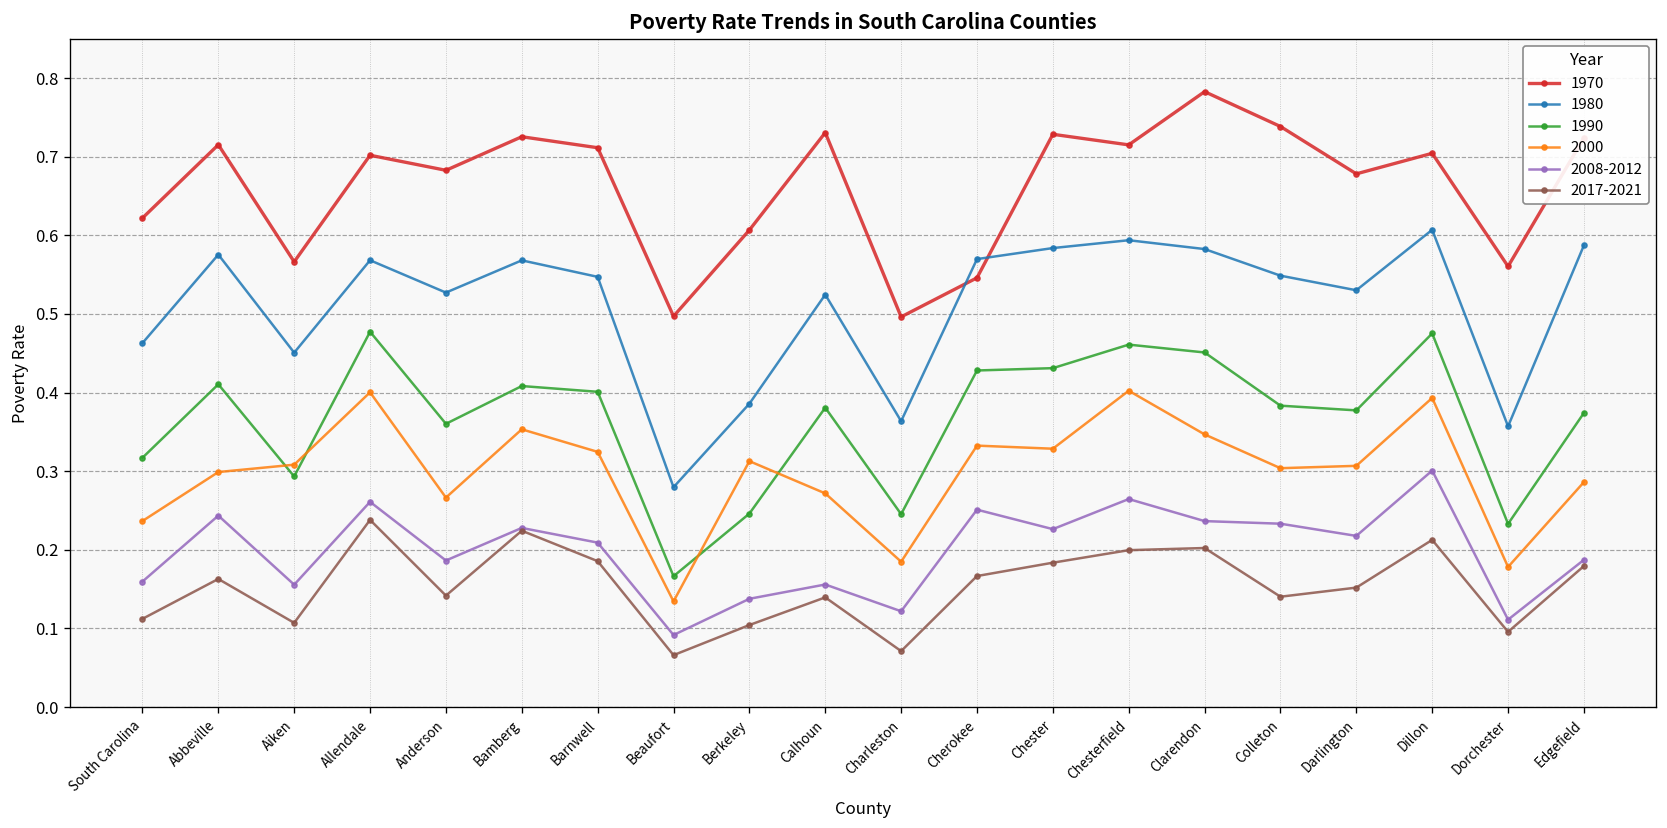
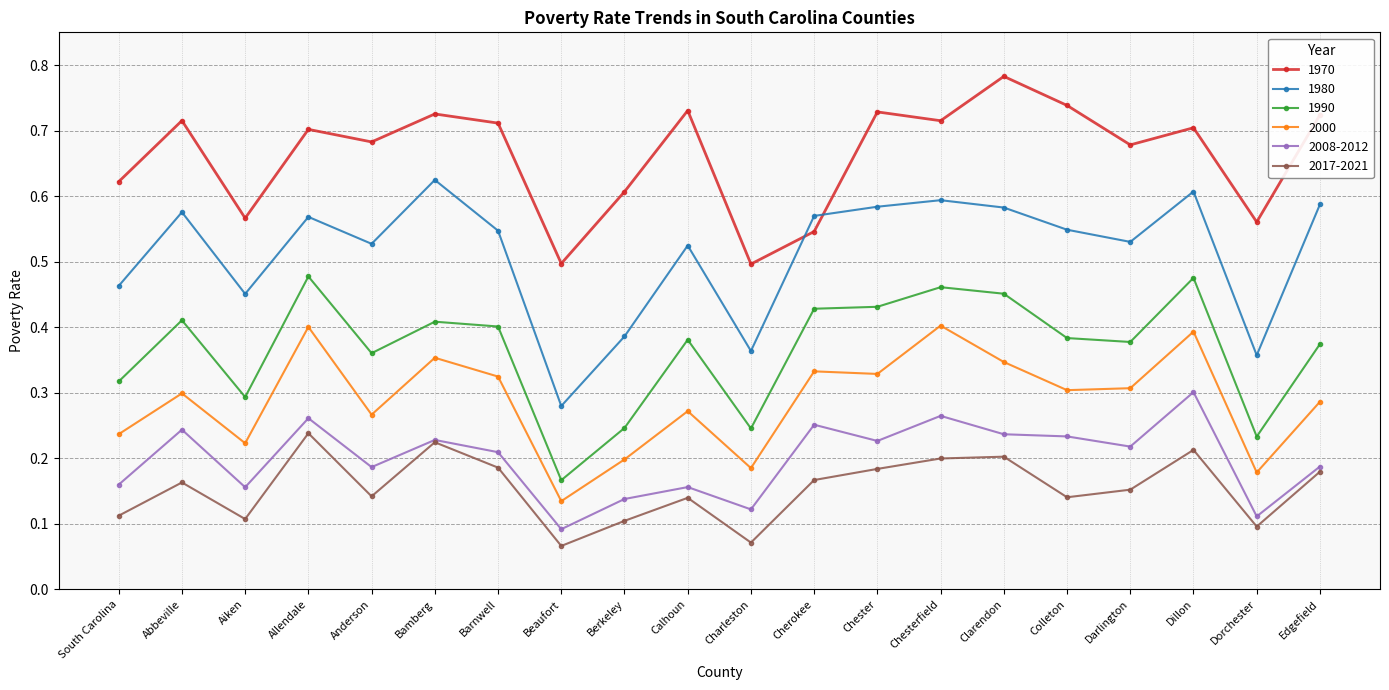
  {
    "1970": {
      "South Carolina": 0.62,
      "Abbeville": 0.72,
      "Aiken": 0.57,
      "Allendale": 0.70,
      "Anderson": 0.68,
      "Bamberg": 0.73,
      "Barnwell": 0.71,
      "Beaufort": 0.50,
      "Berkeley": 0.61,
      "Calhoun": 0.73,
      "Charleston": 0.50,
      "Cherokee": 0.55,
      "Chester": 0.73,
      "Chesterfield": 0.72,
      "Clarendon": 0.78,
      "Colleton": 0.74,
      "Darlington": 0.68,
      "Dillon": 0.70,
      "Dorchester": 0.56
    },
    "1980": {
      "South Carolina": 0.46,
      "Abbeville": 0.58,
      "Aiken": 0.45,
      "Allendale": 0.57,
      "Anderson": 0.53,
-     "Bamberg": 0.57,
+     "Bamberg": 0.62,
      "Barnwell": 0.55,
      "Beaufort": 0.28,
      "Berkeley": 0.39,
      "Calhoun": 0.52,
      "Charleston": 0.36,
      "Cherokee": 0.57,
      "Chester": 0.58,
      "Chesterfield": 0.59,
      "Clarendon": 0.58,
      "Colleton": 0.55,
      "Darlington": 0.53,
      "Dillon": 0.61,
      "Dorchester": 0.36,
      "Edgefield": 0.59
    },
    "1990": {
      "South Carolina": 0.32,
      "Abbeville": 0.41,
      "Aiken": 0.29,
      "Allendale": 0.48,
      "Anderson": 0.36,
      "Bamberg": 0.41,
      "Barnwell": 0.40,
      "Beaufort": 0.17,
      "Berkeley": 0.25,
      "Calhoun": 0.38,
      "Charleston": 0.25,
      "Cherokee": 0.43,
      "Chester": 0.43,
      "Chesterfield": 0.46,
      "Clarendon": 0.45,
      "Colleton": 0.38,
      "Darlington": 0.38,
      "Dillon": 0.48,
      "Dorchester": 0.23,
      "Edgefield": 0.37
    },
    "2000": {
      "South Carolina": 0.24,
      "Abbeville": 0.30,
-     "Aiken": 0.31,
+     "Aiken": 0.22,
      "Allendale": 0.40,
      "Anderson": 0.27,
      "Bamberg": 0.35,
      "Barnwell": 0.32,
      "Beaufort": 0.13,
-     "Berkeley": 0.31,
+     "Berkeley": 0.20,
      "Calhoun": 0.27,
      "Charleston": 0.18,
      "Cherokee": 0.33,
      "Chester": 0.33,
      "Chesterfield": 0.40,
      "Clarendon": 0.35,
      "Colleton": 0.30,
      "Darlington": 0.31,
      "Dillon": 0.39,
      "Dorchester": 0.18,
      "Edgefield": 0.29
    },
    "2008-2012": {
      "South Carolina": 0.16,
      "Abbeville": 0.24,
      "Aiken": 0.16,
      "Allendale": 0.26,
      "Anderson": 0.19,
      "Barnwell": 0.21,
      "Beaufort": 0.09,
      "Berkeley": 0.14,
      "Calhoun": 0.16,
      "Charleston": 0.12,
      "Cherokee": 0.25,
      "Chester": 0.23,
      "Chesterfield": 0.26,
      "Clarendon": 0.24,
      "Colleton": 0.23,
      "Darlington": 0.22,
      "Dillon": 0.30,
      "Dorchester": 0.11,
      "Edgefield": 0.19
    },
    "2017-2021": {
      "South Carolina": 0.11,
      "Abbeville": 0.16,
      "Aiken": 0.11,
      "Allendale": 0.24,
      "Anderson": 0.14,
      "Barnwell": 0.19,
      "Beaufort": 0.07,
      "Berkeley": 0.10,
      "Calhoun": 0.14,
      "Charleston": 0.07,
      "Cherokee": 0.17,
      "Chester": 0.18,
      "Chesterfield": 0.20,
      "Clarendon": 0.20,
      "Colleton": 0.14,
      "Darlington": 0.15,
      "Dillon": 0.21,
      "Dorchester": 0.10,
      "Edgefield": 0.18
    }
  }
